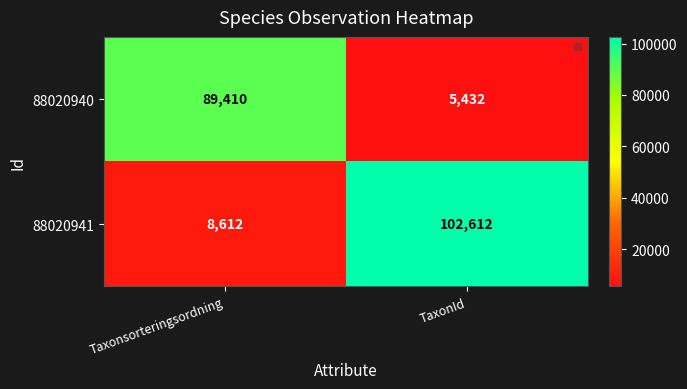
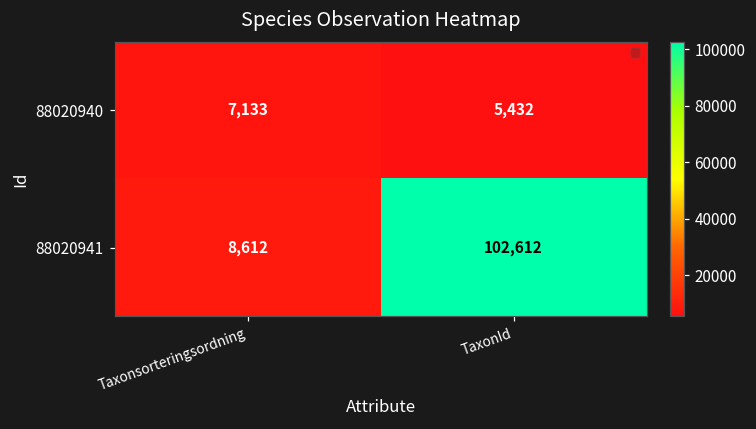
  {
    "88020940": {
-     "Taxonsorteringsordning": "89,410",
+     "Taxonsorteringsordning": "7,133",
      "TaxonId": "5,432"
    },
    "88020941": {
      "Taxonsorteringsordning": "8,612",
      "TaxonId": "102,612"
    }
  }
